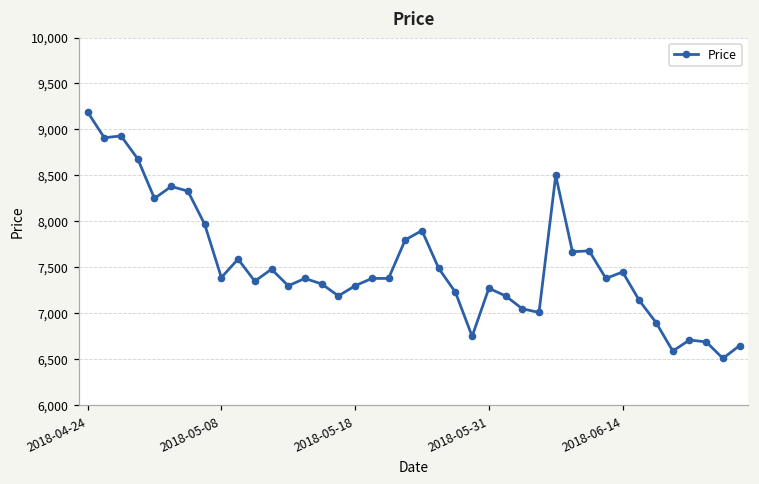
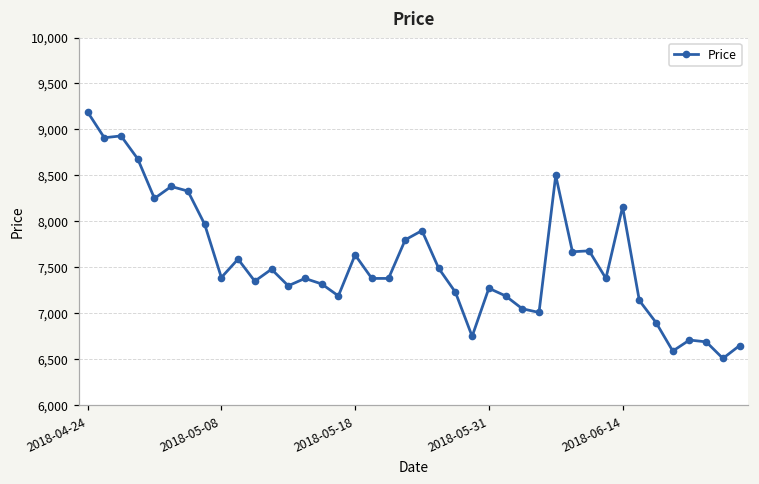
  {
    "2018-04-24": "9,200",
    "2018-05-08": "7,400",
-   "2018-05-18": "7,300",
+   "2018-05-18": "7,600",
    "2018-05-31": "7,300",
-   "2018-06-14": "7,500"
+   "2018-06-14": "8,200"
  }
